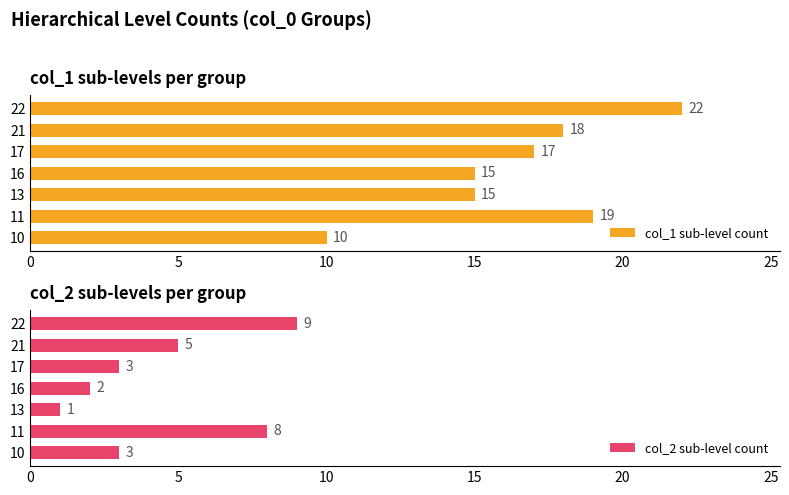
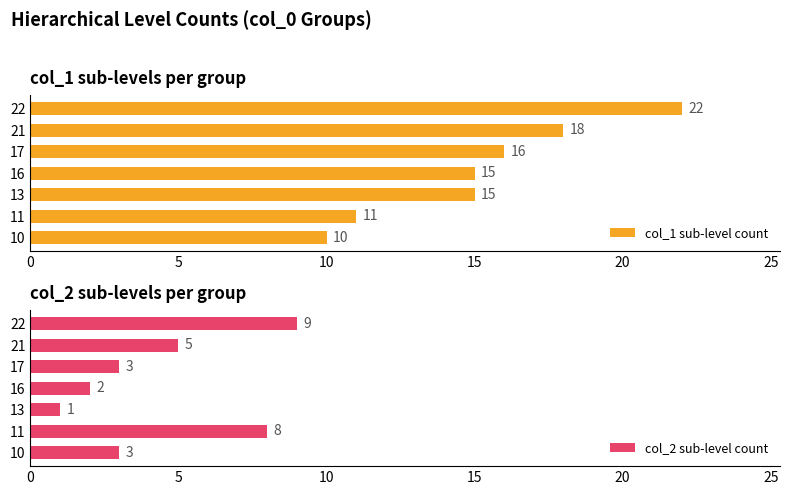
  {
    "col_1 sub-levels per group": {
      "22": 22,
      "21": 18,
-     "17": 17,
+     "17": 16,
      "16": 15,
      "13": 15,
-     "11": 19,
+     "11": 11,
      "10": 10
    },
    "col_2 sub-levels per group": {
      "22": 9,
      "21": 5,
      "17": 3,
      "16": 2,
      "13": 1,
      "11": 8,
      "10": 3
    }
  }
